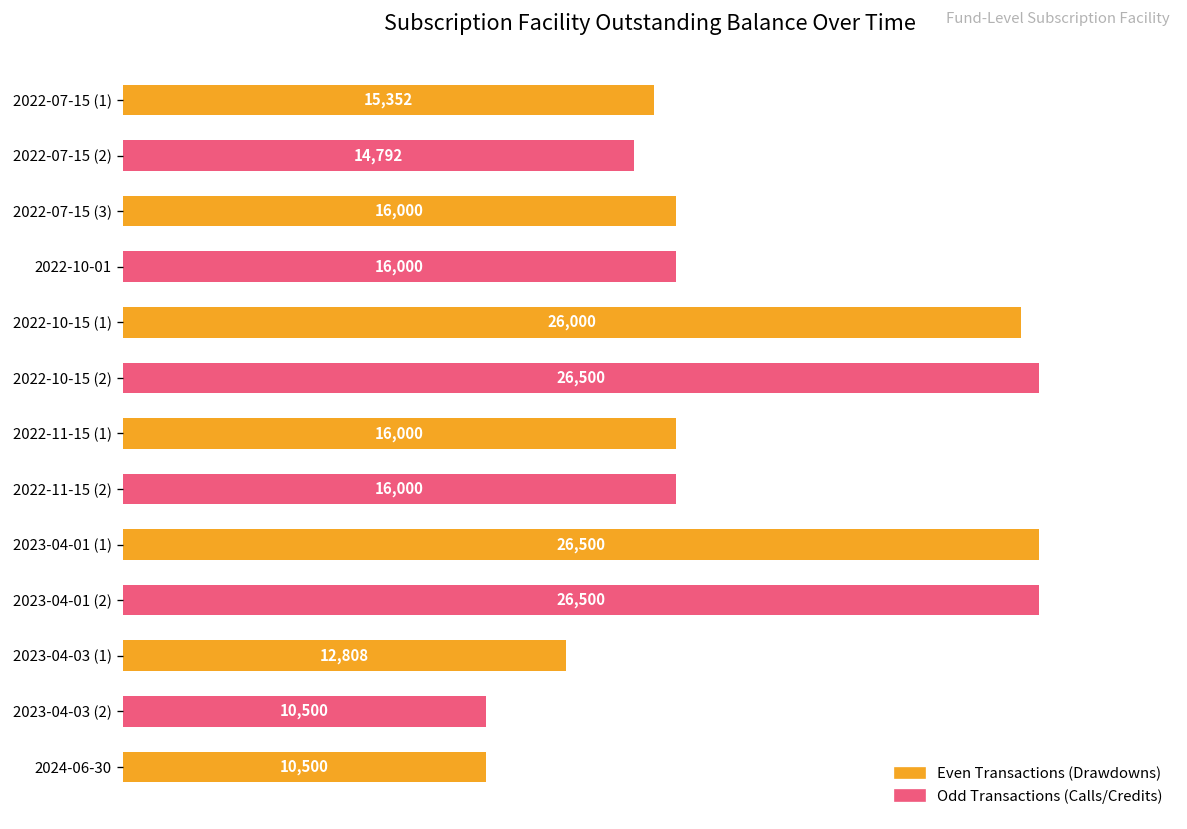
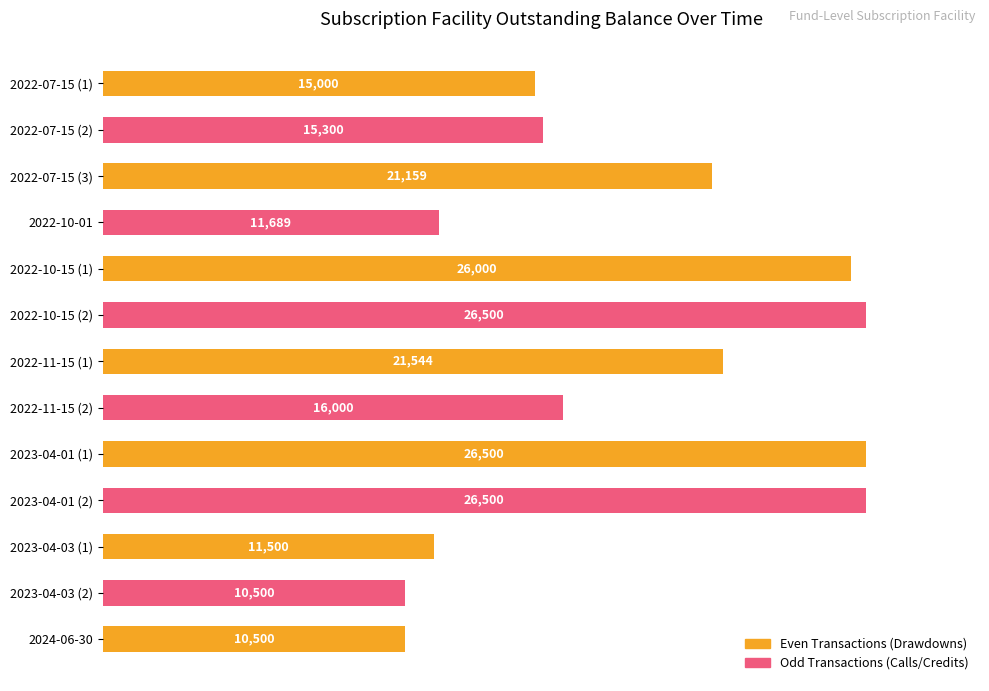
  {
-   "2022-07-15 (1)": "15,352",
-   "2022-07-15 (2)": "14,792",
-   "2022-07-15 (3)": "16,000",
-   "2022-10-01": "16,000",
+   "2022-07-15 (1)": "15,000",
+   "2022-07-15 (2)": "15,300",
+   "2022-07-15 (3)": "21,159",
+   "2022-10-01": "11,689",
    "2022-10-15 (1)": "26,000",
    "2022-10-15 (2)": "26,500",
-   "2022-11-15 (1)": "16,000",
+   "2022-11-15 (1)": "21,544",
    "2022-11-15 (2)": "16,000",
    "2023-04-01 (1)": "26,500",
    "2023-04-01 (2)": "26,500",
-   "2023-04-03 (1)": "12,808",
+   "2023-04-03 (1)": "11,500",
    "2023-04-03 (2)": "10,500",
    "2024-06-30": "10,500"
  }
